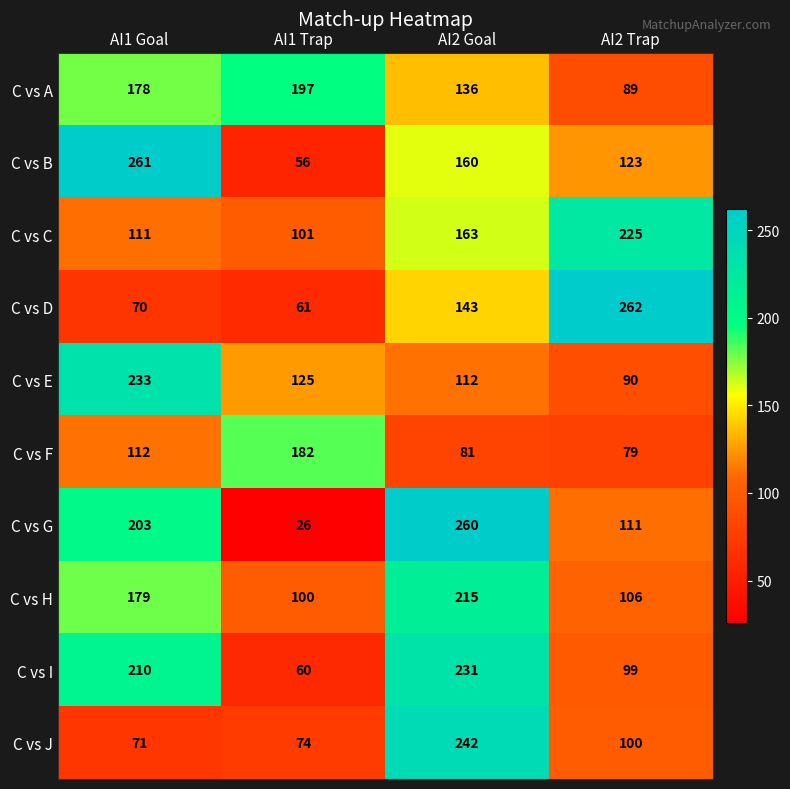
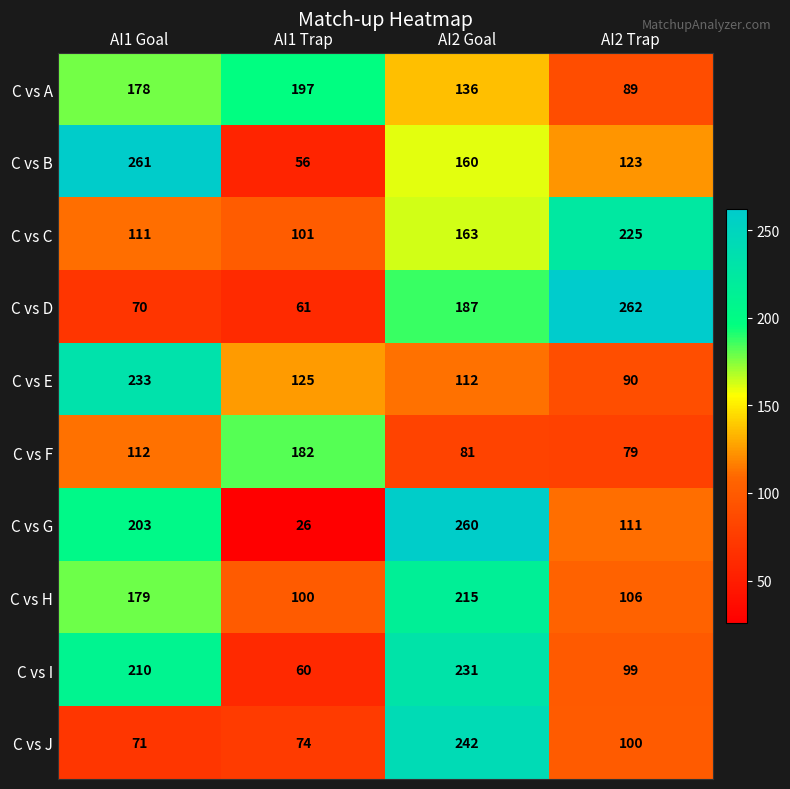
  {
    "C vs A": {
      "AI1 Goal": 178,
      "AI1 Trap": 197,
      "AI2 Goal": 136,
      "AI2 Trap": 89
    },
    "C vs B": {
      "AI1 Goal": 261,
      "AI1 Trap": 56,
      "AI2 Goal": 160,
      "AI2 Trap": 123
    },
    "C vs C": {
      "AI1 Goal": 111,
      "AI1 Trap": 101,
      "AI2 Goal": 163,
      "AI2 Trap": 225
    },
    "C vs D": {
      "AI1 Goal": 70,
      "AI1 Trap": 61,
-     "AI2 Goal": 143,
+     "AI2 Goal": 187,
      "AI2 Trap": 262
    },
    "C vs E": {
      "AI1 Goal": 233,
      "AI1 Trap": 125,
      "AI2 Goal": 112,
      "AI2 Trap": 90
    },
    "C vs F": {
      "AI1 Goal": 112,
      "AI1 Trap": 182,
      "AI2 Goal": 81,
      "AI2 Trap": 79
    },
    "C vs G": {
      "AI1 Goal": 203,
      "AI1 Trap": 26,
      "AI2 Goal": 260,
      "AI2 Trap": 111
    },
    "C vs H": {
      "AI1 Goal": 179,
      "AI1 Trap": 100,
      "AI2 Goal": 215,
      "AI2 Trap": 106
    },
    "C vs I": {
      "AI1 Goal": 210,
      "AI1 Trap": 60,
      "AI2 Goal": 231,
      "AI2 Trap": 99
    },
    "C vs J": {
      "AI1 Goal": 71,
      "AI1 Trap": 74,
      "AI2 Goal": 242,
      "AI2 Trap": 100
    }
  }
